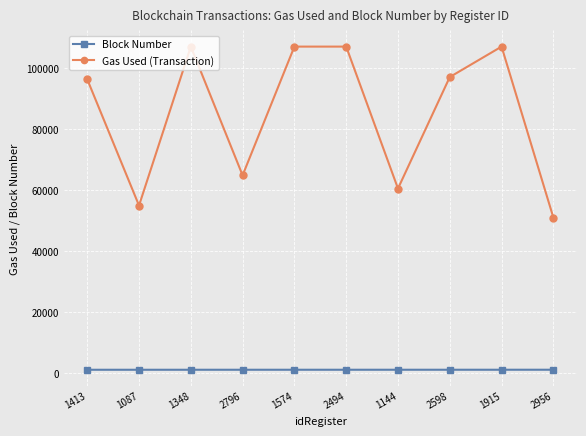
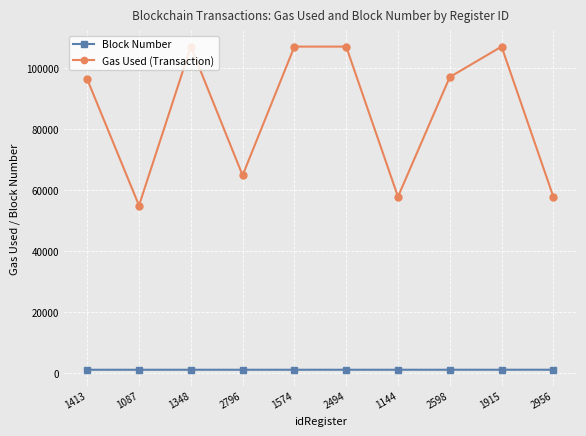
  {
    "Block Number": {
      "1413": 1000,
      "1087": 1000,
      "1348": 1000,
      "2796": 1000,
      "1574": 1000,
      "2494": 1000,
      "1144": 1000,
      "2598": 1000,
      "1915": 1000,
      "2956": 1000
    },
    "Gas Used (Transaction)": {
      "1413": 96000,
      "1087": 55000,
      "2796": 65000,
      "1574": 107000,
      "2494": 107000,
-     "1144": 61000,
+     "1144": 58000,
      "2598": 97000,
      "1915": 107000,
-     "2956": 51000
+     "2956": 58000
    }
  }
